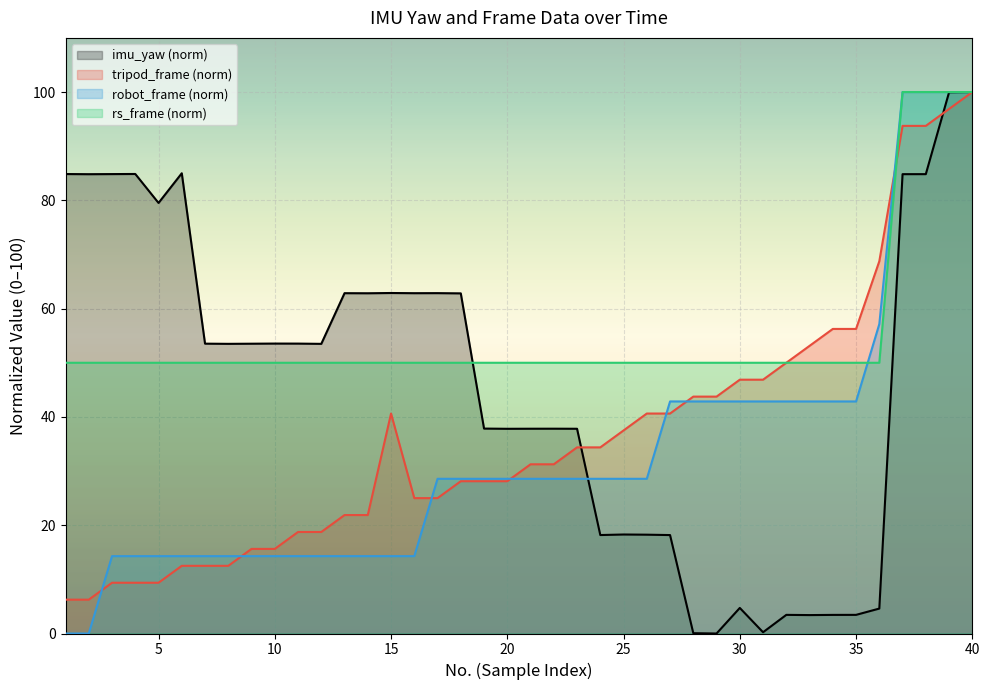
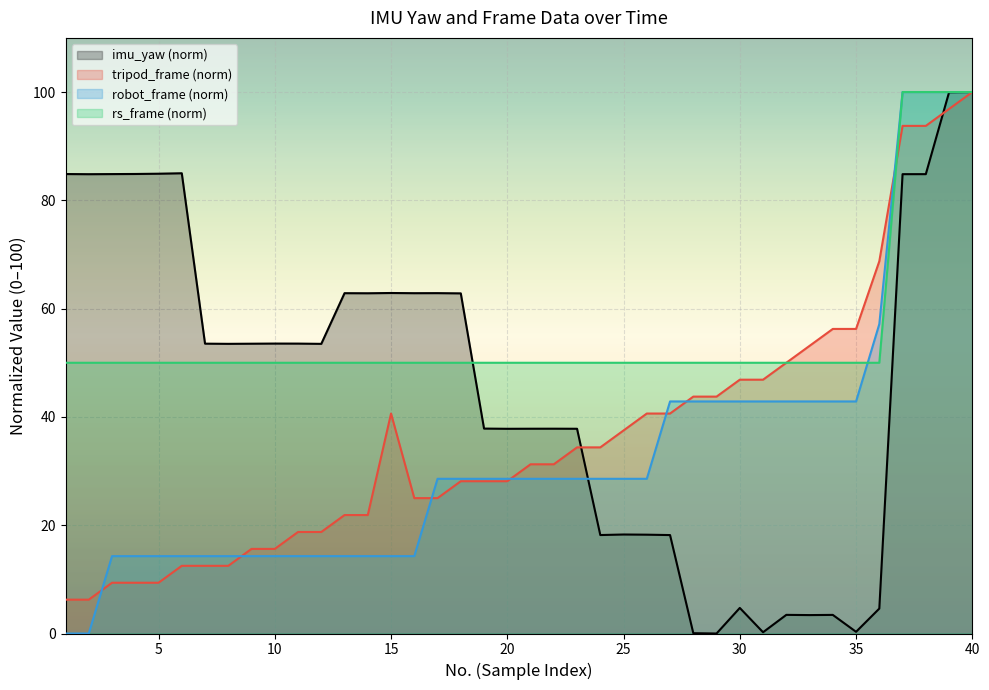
  {
    "imu_yaw (norm)": {
-     "5": 80,
+     "5": 85,
      "10": 54,
      "15": 63,
      "20": 38,
      "25": 18,
      "30": 5,
-     "35": 3
+     "35": 0
    },
    "tripod_frame (norm)": {
      "5": 9,
      "10": 16,
      "15": 41,
      "25": 38,
      "30": 47,
      "35": 56
    }
  }
